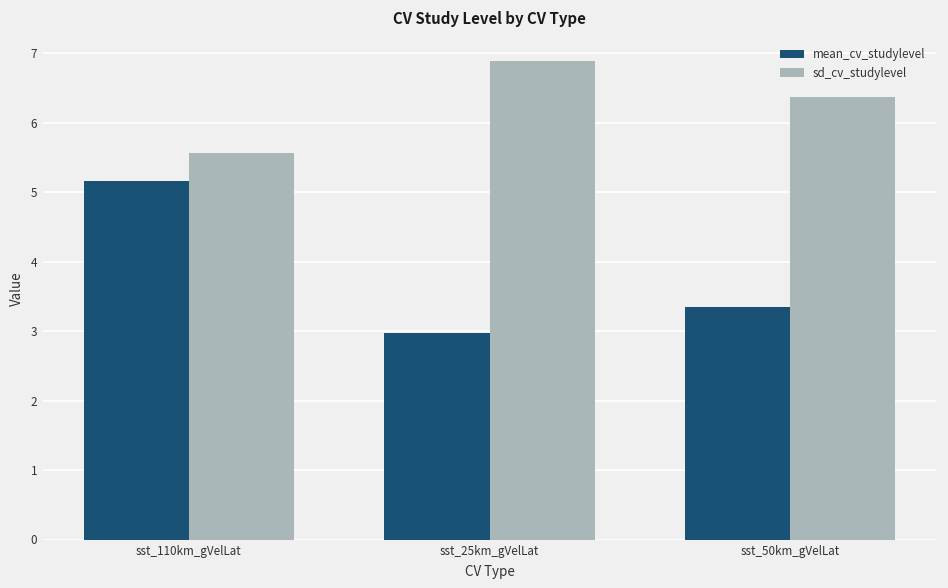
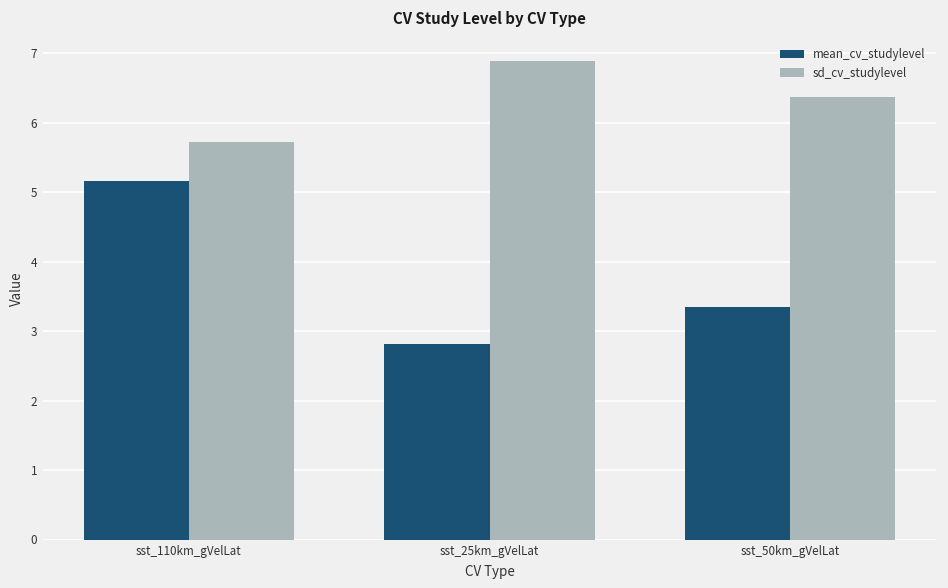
  {
    "mean_cv_studylevel": {
      "sst_110km_gVelLat": 5.2,
-     "sst_25km_gVelLat": 3.0,
+     "sst_25km_gVelLat": 2.8,
      "sst_50km_gVelLat": 3.3
    },
    "sd_cv_studylevel": {
-     "sst_110km_gVelLat": 5.6,
+     "sst_110km_gVelLat": 5.7,
      "sst_25km_gVelLat": 6.9,
      "sst_50km_gVelLat": 6.4
    }
  }
